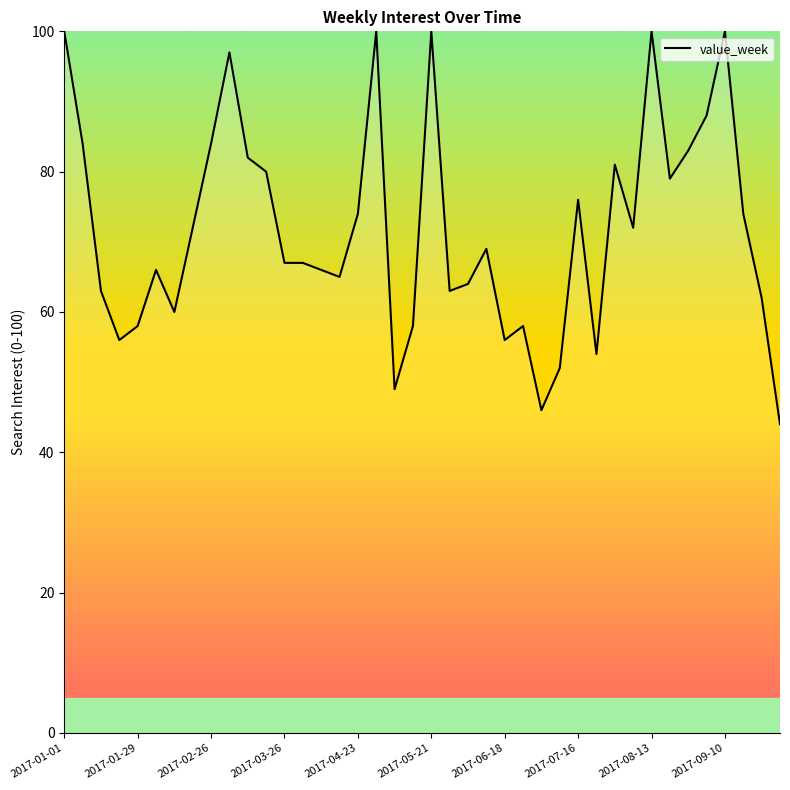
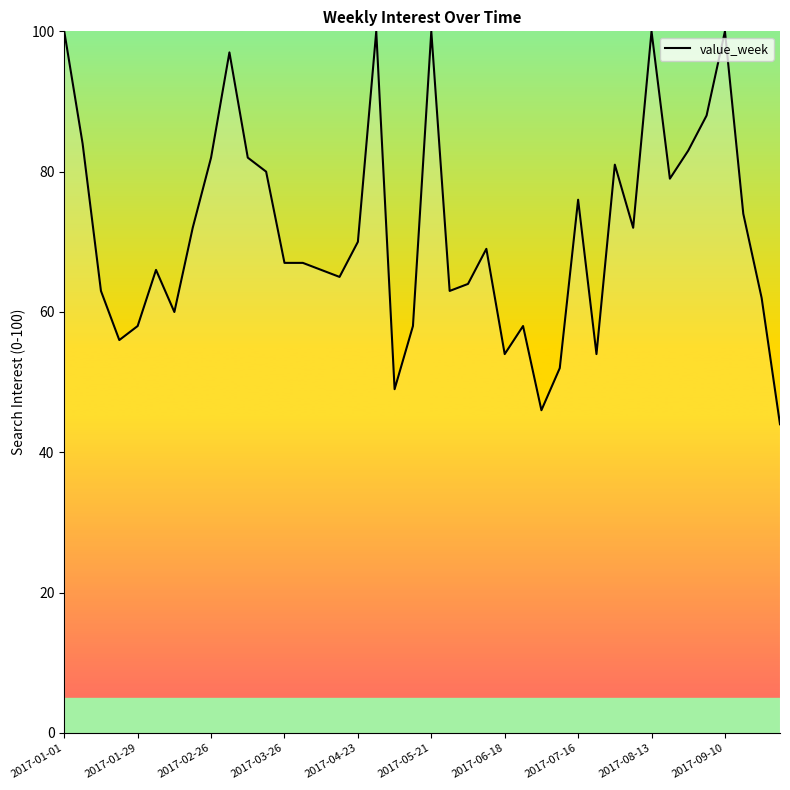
  {
    "2017-01-01": 100,
    "2017-01-29": 58,
-   "2017-02-26": 84,
+   "2017-02-26": 82,
    "2017-03-26": 67,
-   "2017-04-23": 74,
+   "2017-04-23": 70,
    "2017-05-21": 100,
-   "2017-06-18": 56,
+   "2017-06-18": 54,
    "2017-07-16": 76,
    "2017-08-13": 100,
    "2017-09-10": 100
  }
